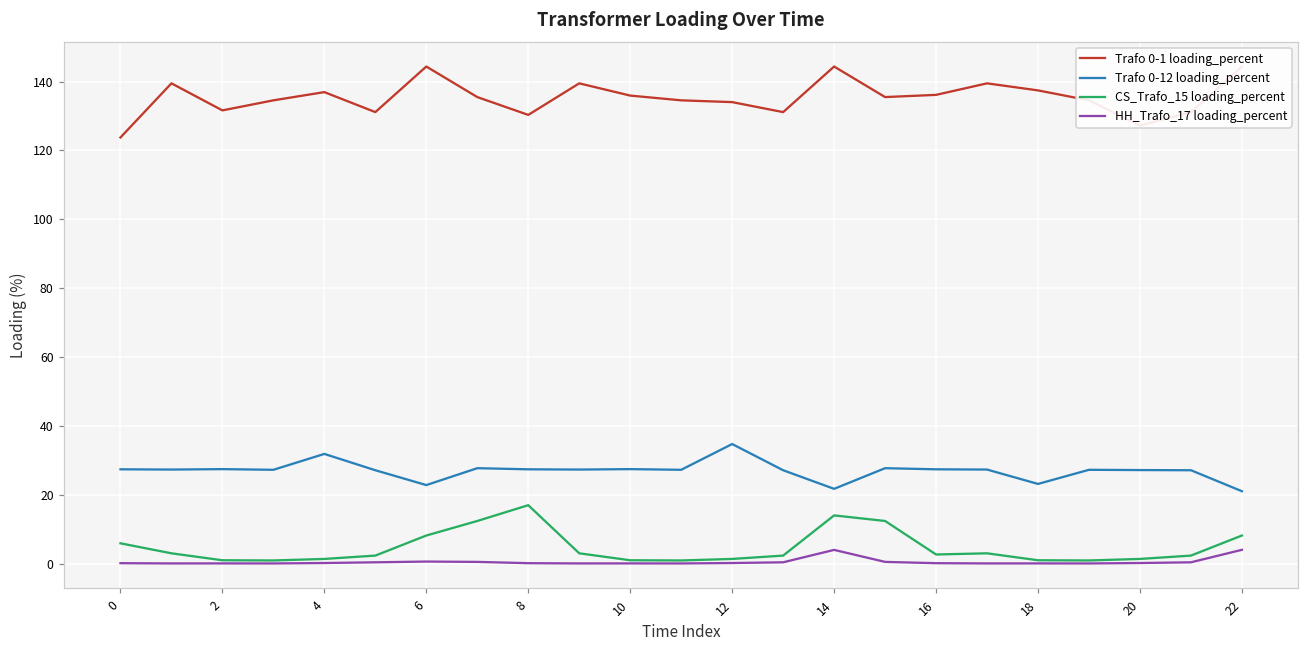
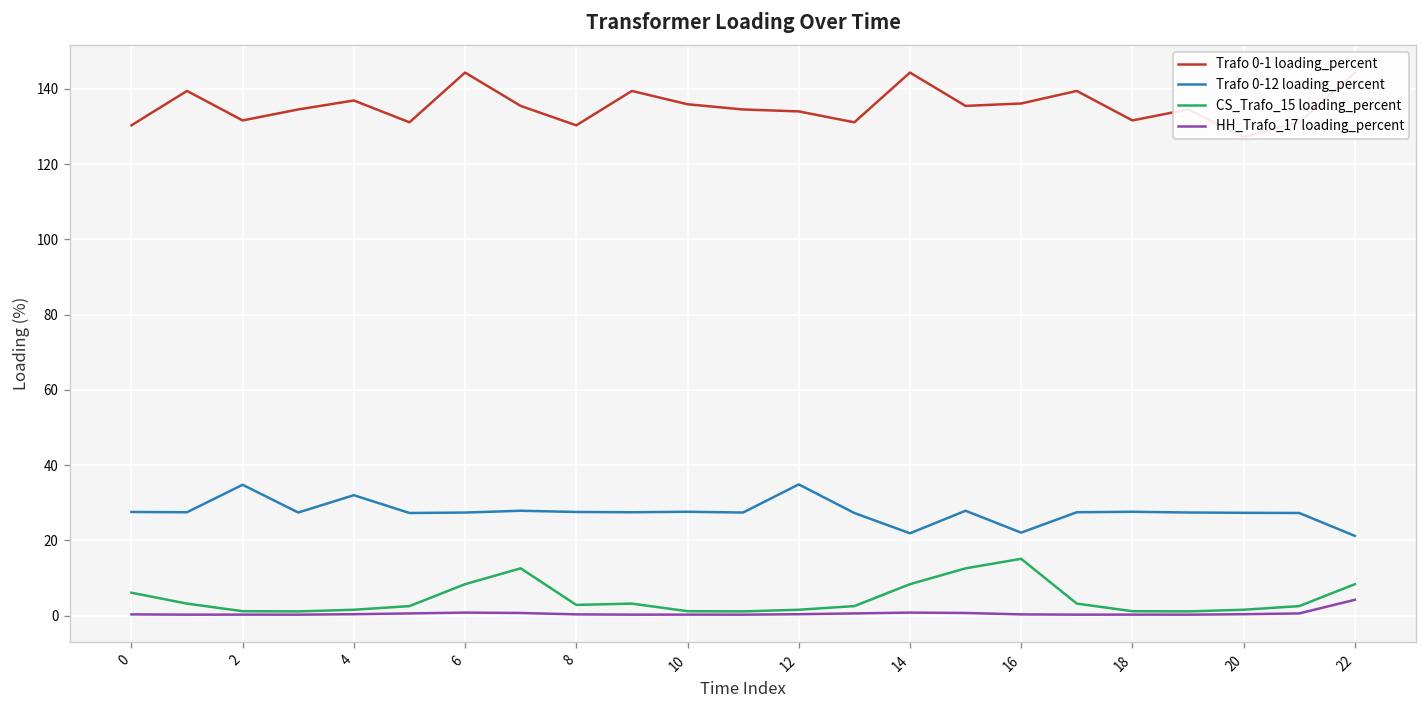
  {
    "Trafo 0-1 loading_percent": {
-     "0": 124,
+     "0": 130,
      "2": 132,
      "4": 137,
      "6": 144,
      "8": 130,
      "10": 136,
      "12": 134,
      "14": 144,
      "16": 136,
-     "18": 137,
+     "18": 132,
      "20": 127
    },
    "Trafo 0-12 loading_percent": {
      "0": 28,
-     "2": 28,
+     "2": 35,
      "4": 32,
-     "6": 23,
+     "6": 27,
      "8": 28,
      "10": 28,
      "12": 35,
      "14": 22,
-     "16": 28,
-     "18": 23,
+     "16": 22,
+     "18": 28,
      "20": 27,
      "22": 21
    },
    "CS_Trafo_15 loading_percent": {
      "0": 6,
      "2": 1,
      "4": 2,
      "6": 8,
-     "8": 17,
+     "8": 3,
      "10": 1,
      "12": 2,
-     "14": 14,
-     "16": 3,
+     "14": 8,
+     "16": 15,
      "18": 1,
      "20": 2,
      "22": 8
    },
    "HH_Trafo_17 loading_percent": {
      "0": 0,
      "2": 0,
      "4": 0,
      "6": 1,
      "8": 0,
      "10": 0,
      "12": 0,
-     "14": 4,
+     "14": 1,
      "16": 0,
      "18": 0,
      "20": 0,
      "22": 4
    }
  }
